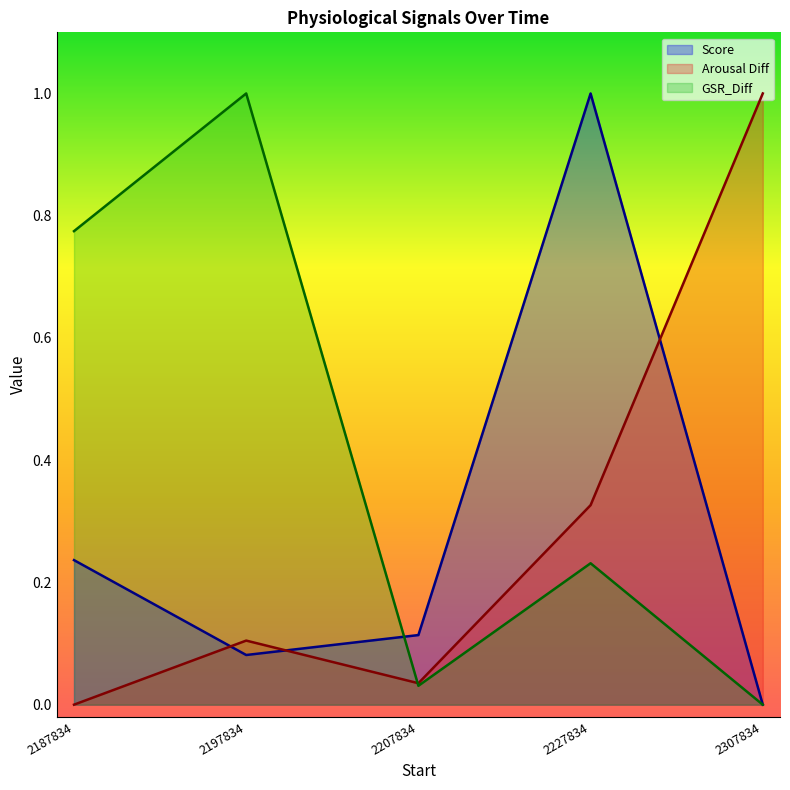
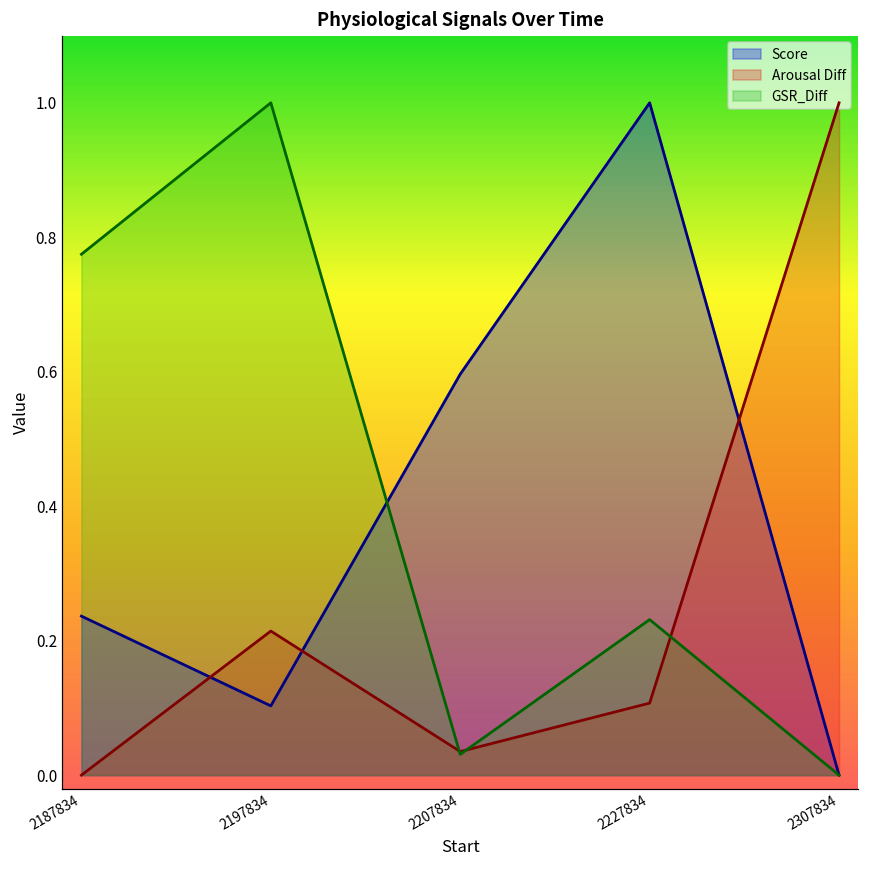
  {
    "Score": {
      "2187834": 0.24,
-     "2197834": 0.08,
-     "2207834": 0.11,
+     "2197834": 0.10,
+     "2207834": 0.60,
      "2227834": 1.00
    },
    "Arousal Diff": {
      "2187834": 0.00,
-     "2197834": 0.10,
+     "2197834": 0.21,
      "2207834": 0.04,
-     "2227834": 0.33
+     "2227834": 0.11
    },
    "GSR_Diff": {
      "2187834": 0.77,
      "2197834": 1.00,
      "2207834": 0.03,
      "2227834": 0.23
    }
  }
